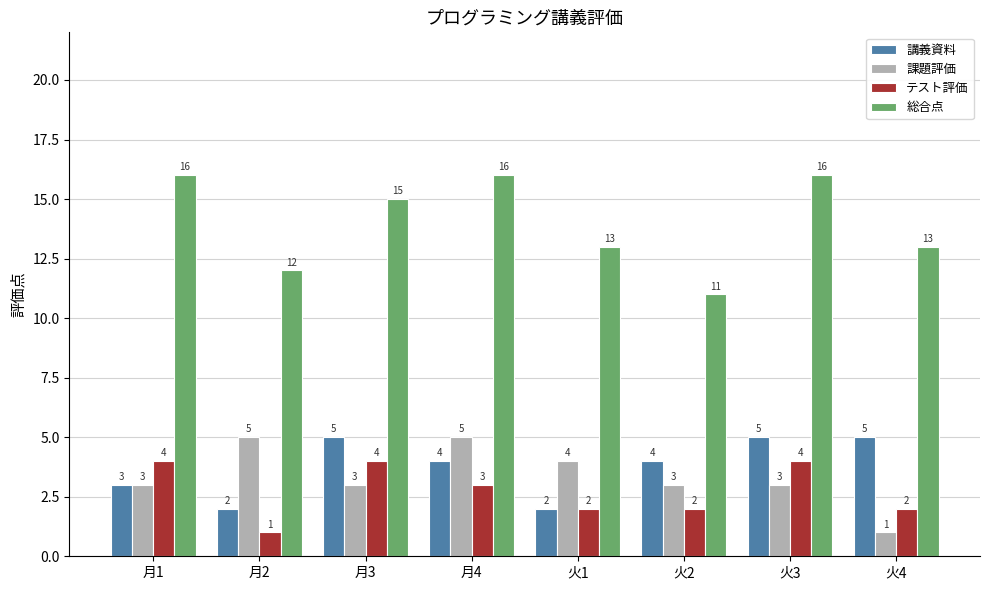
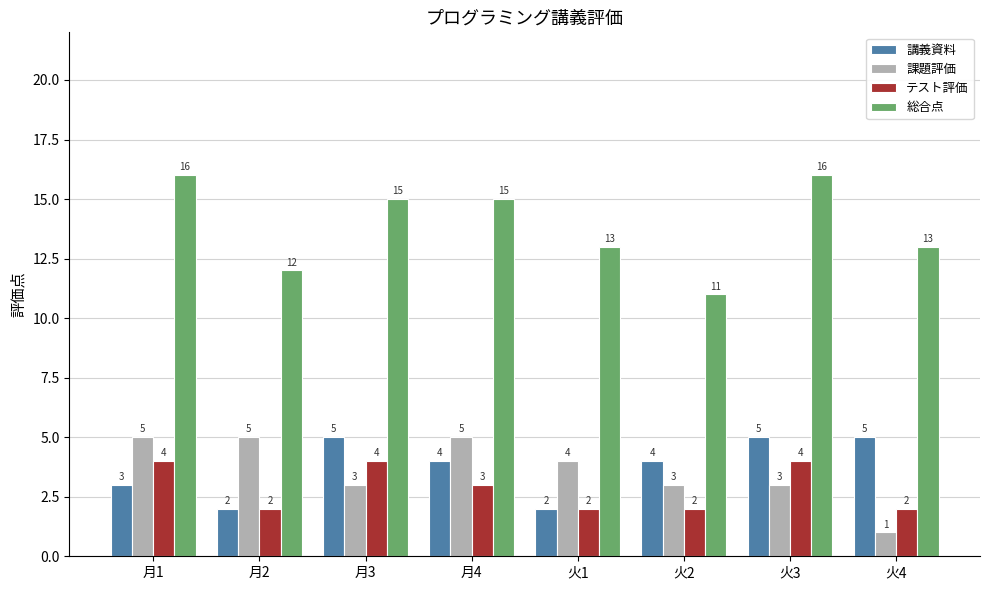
  {
    "講義資料": {
      "月1": 3,
      "月2": 2,
      "月3": 5,
      "月4": 4,
      "火1": 2,
      "火2": 4,
      "火3": 5,
      "火4": 5
    },
    "課題評価": {
-     "月1": 3,
+     "月1": 5,
      "月2": 5,
      "月3": 3,
      "月4": 5,
      "火1": 4,
      "火2": 3,
      "火3": 3,
      "火4": 1
    },
    "テスト評価": {
      "月1": 4,
-     "月2": 1,
+     "月2": 2,
      "月3": 4,
      "月4": 3,
      "火1": 2,
      "火2": 2,
      "火3": 4,
      "火4": 2
    },
    "総合点": {
      "月1": 16,
      "月2": 12,
      "月3": 15,
-     "月4": 16,
+     "月4": 15,
      "火1": 13,
      "火2": 11,
      "火3": 16,
      "火4": 13
    }
  }
